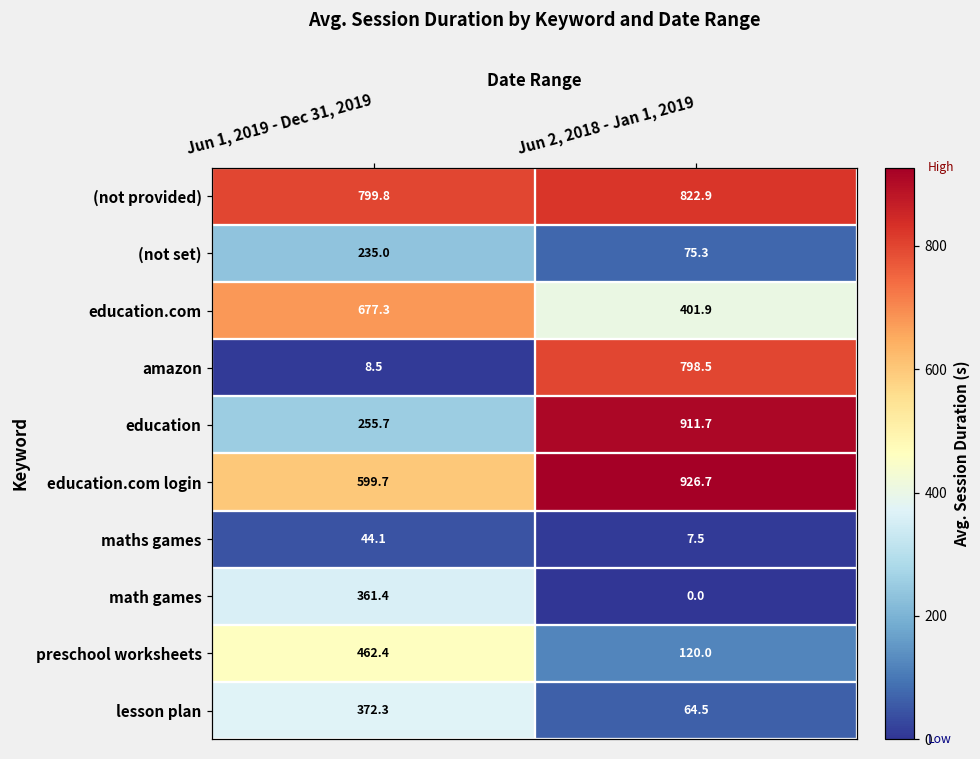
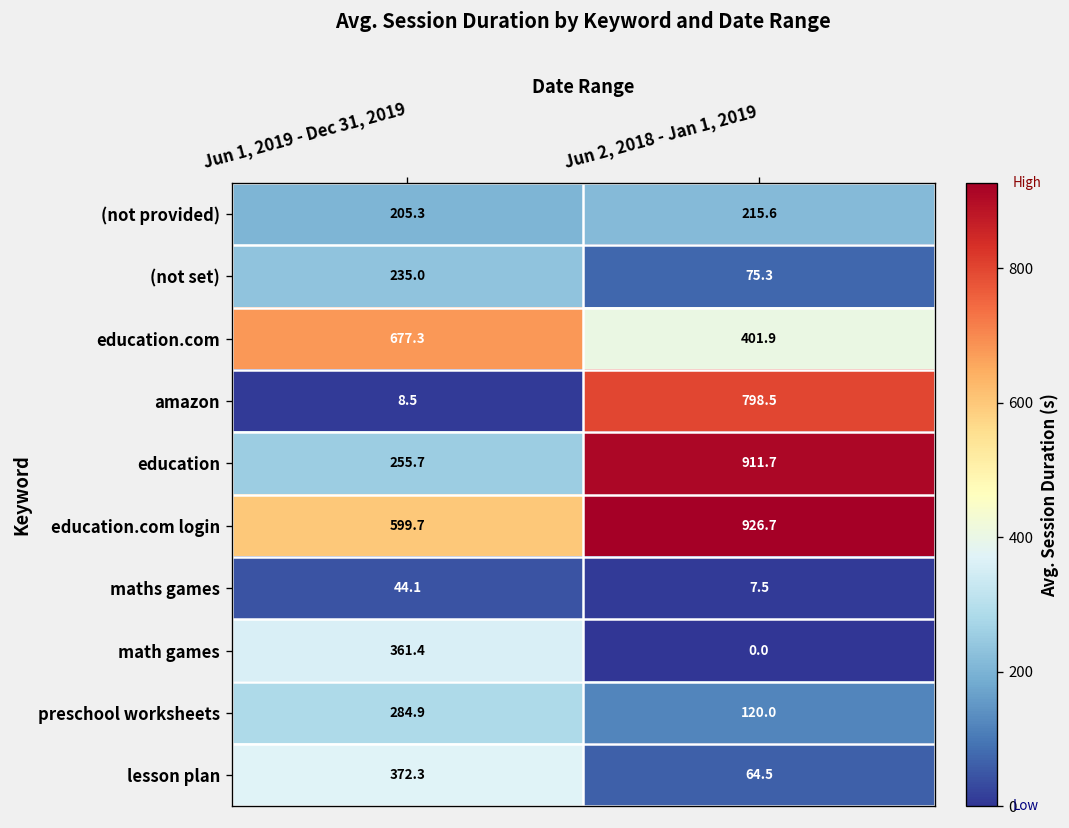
  {
    "(not provided)": {
-     "Jun 1, 2019 - Dec 31, 2019": 799.8,
-     "Jun 2, 2018 - Jan 1, 2019": 822.9
+     "Jun 1, 2019 - Dec 31, 2019": 205.3,
+     "Jun 2, 2018 - Jan 1, 2019": 215.6
    },
    "(not set)": {
      "Jun 1, 2019 - Dec 31, 2019": 235.0,
      "Jun 2, 2018 - Jan 1, 2019": 75.3
    },
    "education.com": {
      "Jun 1, 2019 - Dec 31, 2019": 677.3,
      "Jun 2, 2018 - Jan 1, 2019": 401.9
    },
    "amazon": {
      "Jun 1, 2019 - Dec 31, 2019": 8.5,
      "Jun 2, 2018 - Jan 1, 2019": 798.5
    },
    "education": {
      "Jun 1, 2019 - Dec 31, 2019": 255.7,
      "Jun 2, 2018 - Jan 1, 2019": 911.7
    },
    "education.com login": {
      "Jun 1, 2019 - Dec 31, 2019": 599.7,
      "Jun 2, 2018 - Jan 1, 2019": 926.7
    },
    "maths games": {
      "Jun 1, 2019 - Dec 31, 2019": 44.1,
      "Jun 2, 2018 - Jan 1, 2019": 7.5
    },
    "math games": {
      "Jun 1, 2019 - Dec 31, 2019": 361.4,
      "Jun 2, 2018 - Jan 1, 2019": 0.0
    },
    "preschool worksheets": {
-     "Jun 1, 2019 - Dec 31, 2019": 462.4,
+     "Jun 1, 2019 - Dec 31, 2019": 284.9,
      "Jun 2, 2018 - Jan 1, 2019": 120.0
    },
    "lesson plan": {
      "Jun 1, 2019 - Dec 31, 2019": 372.3,
      "Jun 2, 2018 - Jan 1, 2019": 64.5
    }
  }
